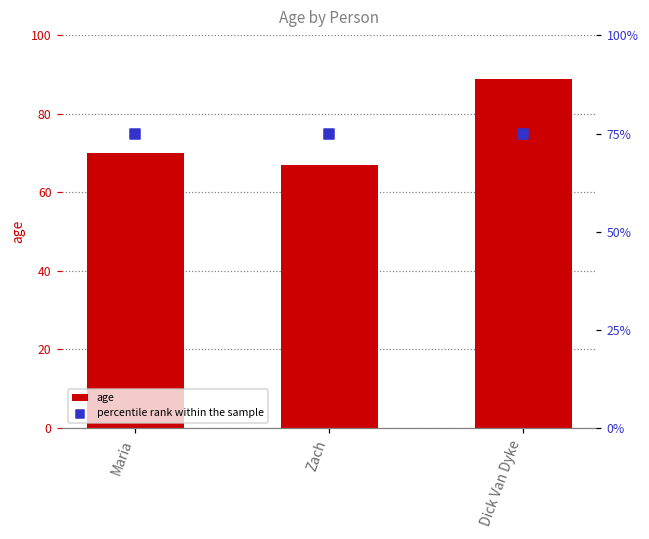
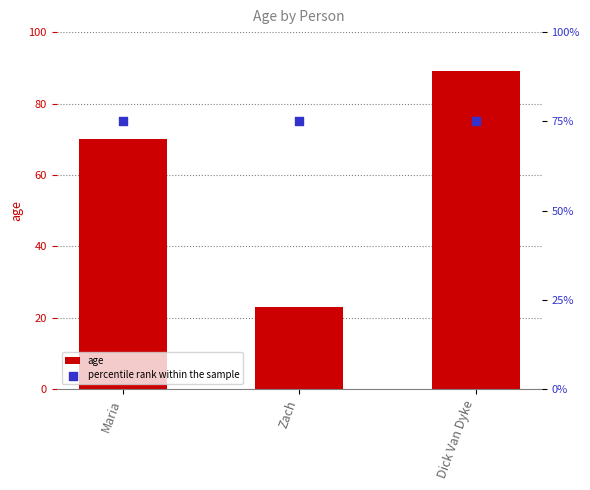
  {
    "age": {
      "Maria": 70,
-     "Zach": 67,
+     "Zach": 23,
      "Dick Van Dyke": 89
    }
  }
